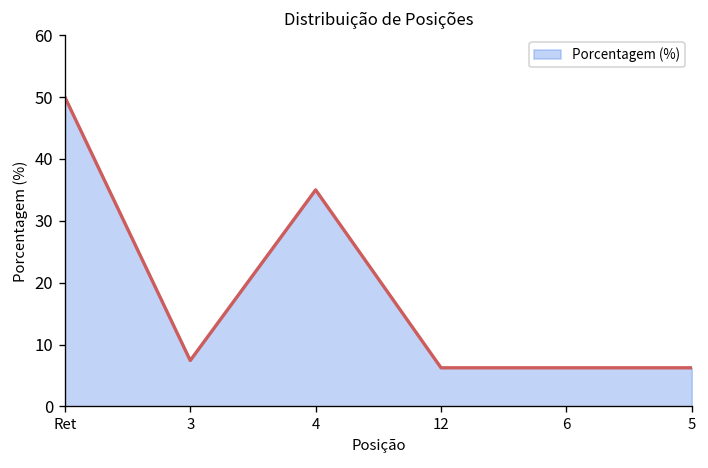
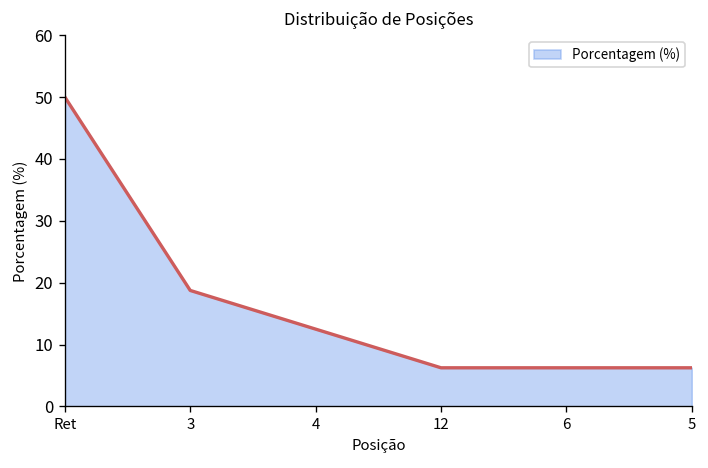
  {
    "Ret": 50,
-   "3": 7,
-   "4": 35,
+   "3": 19,
+   "4": 13,
    "12": 6,
    "6": 6,
    "5": 6
  }
